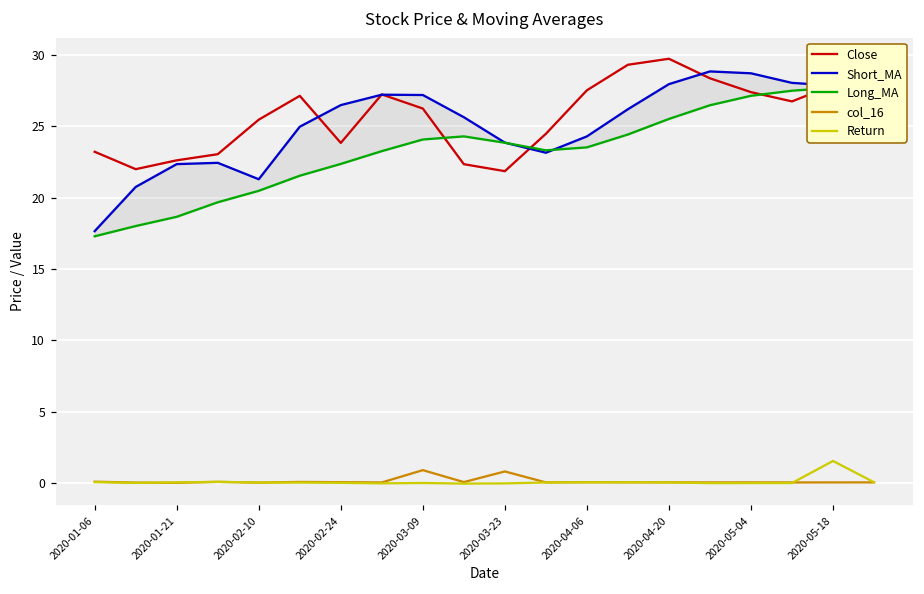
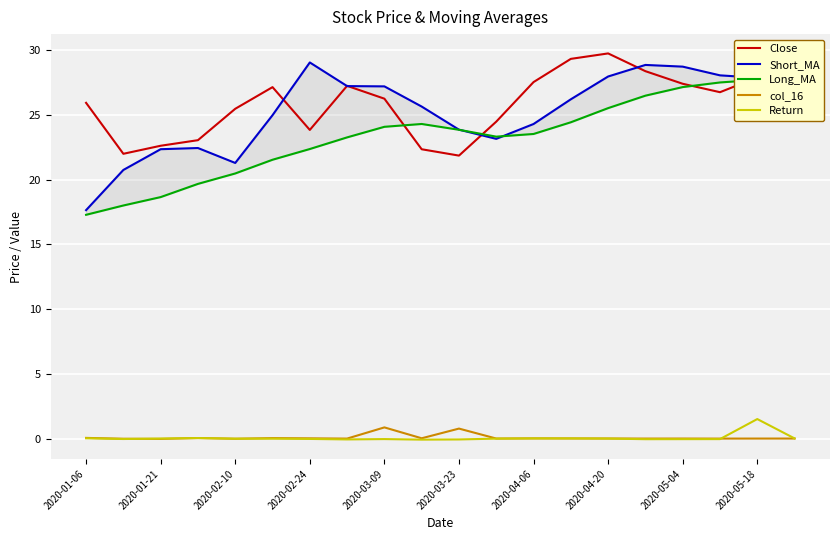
  {
    "Close": {
-     "2020-01-06": 23.2,
+     "2020-01-06": 25.9,
      "2020-01-21": 22.6,
      "2020-02-10": 25.5,
      "2020-02-24": 23.8,
      "2020-03-09": 26.2,
      "2020-03-23": 21.9,
      "2020-04-06": 27.5,
      "2020-04-20": 29.7,
      "2020-05-04": 27.4
    },
    "Short_MA": {
-     "2020-02-24": 26.5
+     "2020-02-24": 29.0
    },
    "Long_MA": {
      "2020-01-06": 17.3,
      "2020-01-21": 18.7,
      "2020-02-10": 20.5,
      "2020-02-24": 22.4,
      "2020-03-09": 24.1,
      "2020-04-06": 23.5,
      "2020-04-20": 25.5,
      "2020-05-04": 27.1
    },
    "col_16": {
      "2020-03-09": 0.9,
      "2020-03-23": 0.8,
      "2020-05-18": 0.0
    },
    "Return": {
      "2020-03-09": 0.0,
      "2020-03-23": 0.0,
      "2020-05-18": 1.5
    }
  }
